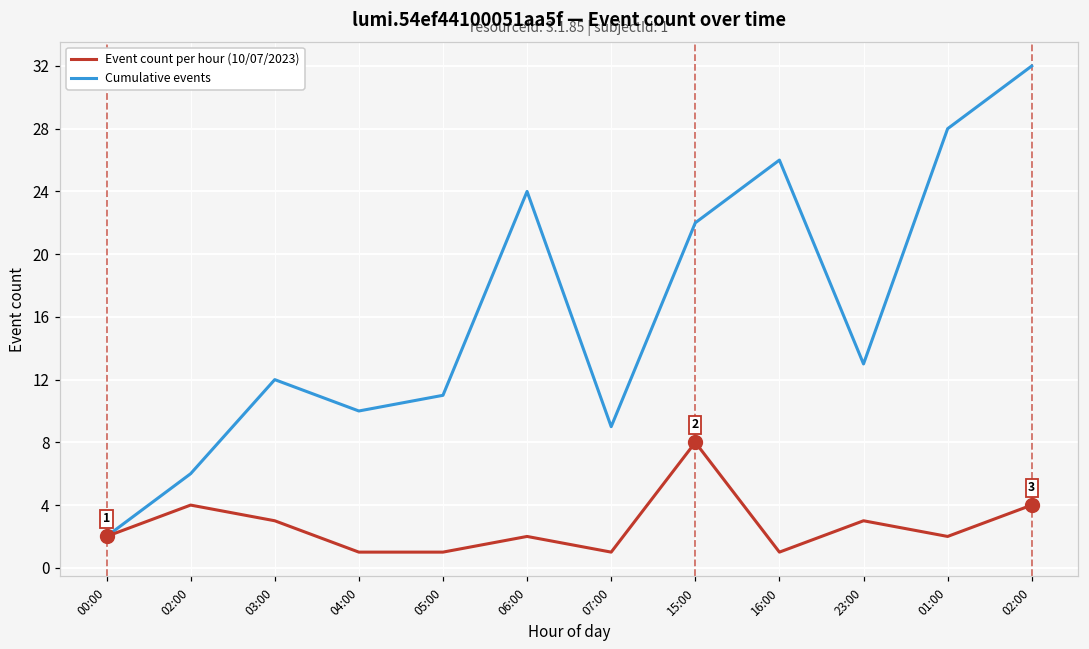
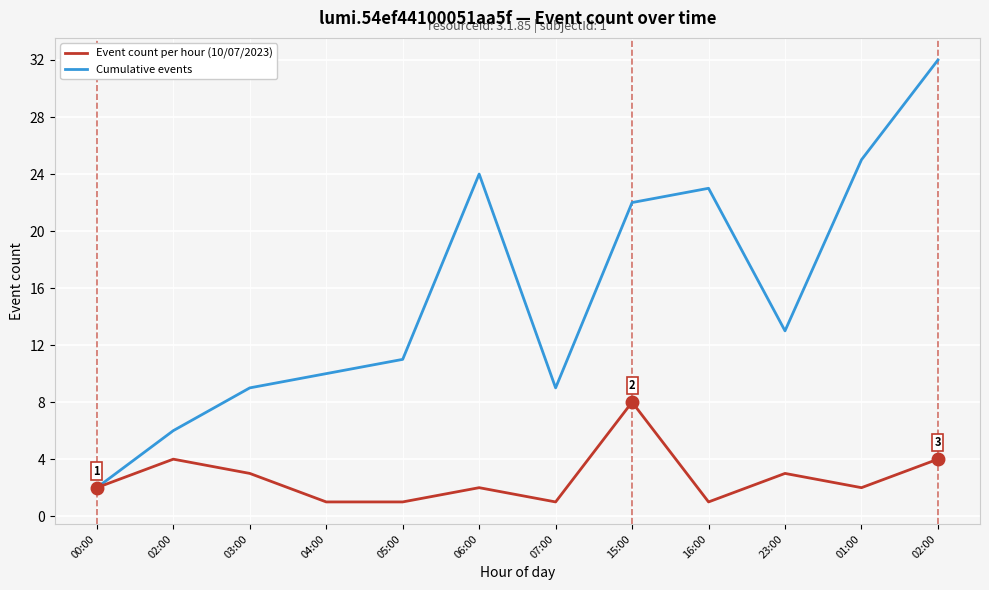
  {
    "Cumulative events": {
-     "03:00": 12,
+     "03:00": 9,
      "04:00": 10,
      "05:00": 11,
      "06:00": 24,
      "07:00": 9,
      "15:00": 22,
-     "16:00": 26,
+     "16:00": 23,
      "23:00": 13,
-     "01:00": 28
+     "01:00": 25
    }
  }
